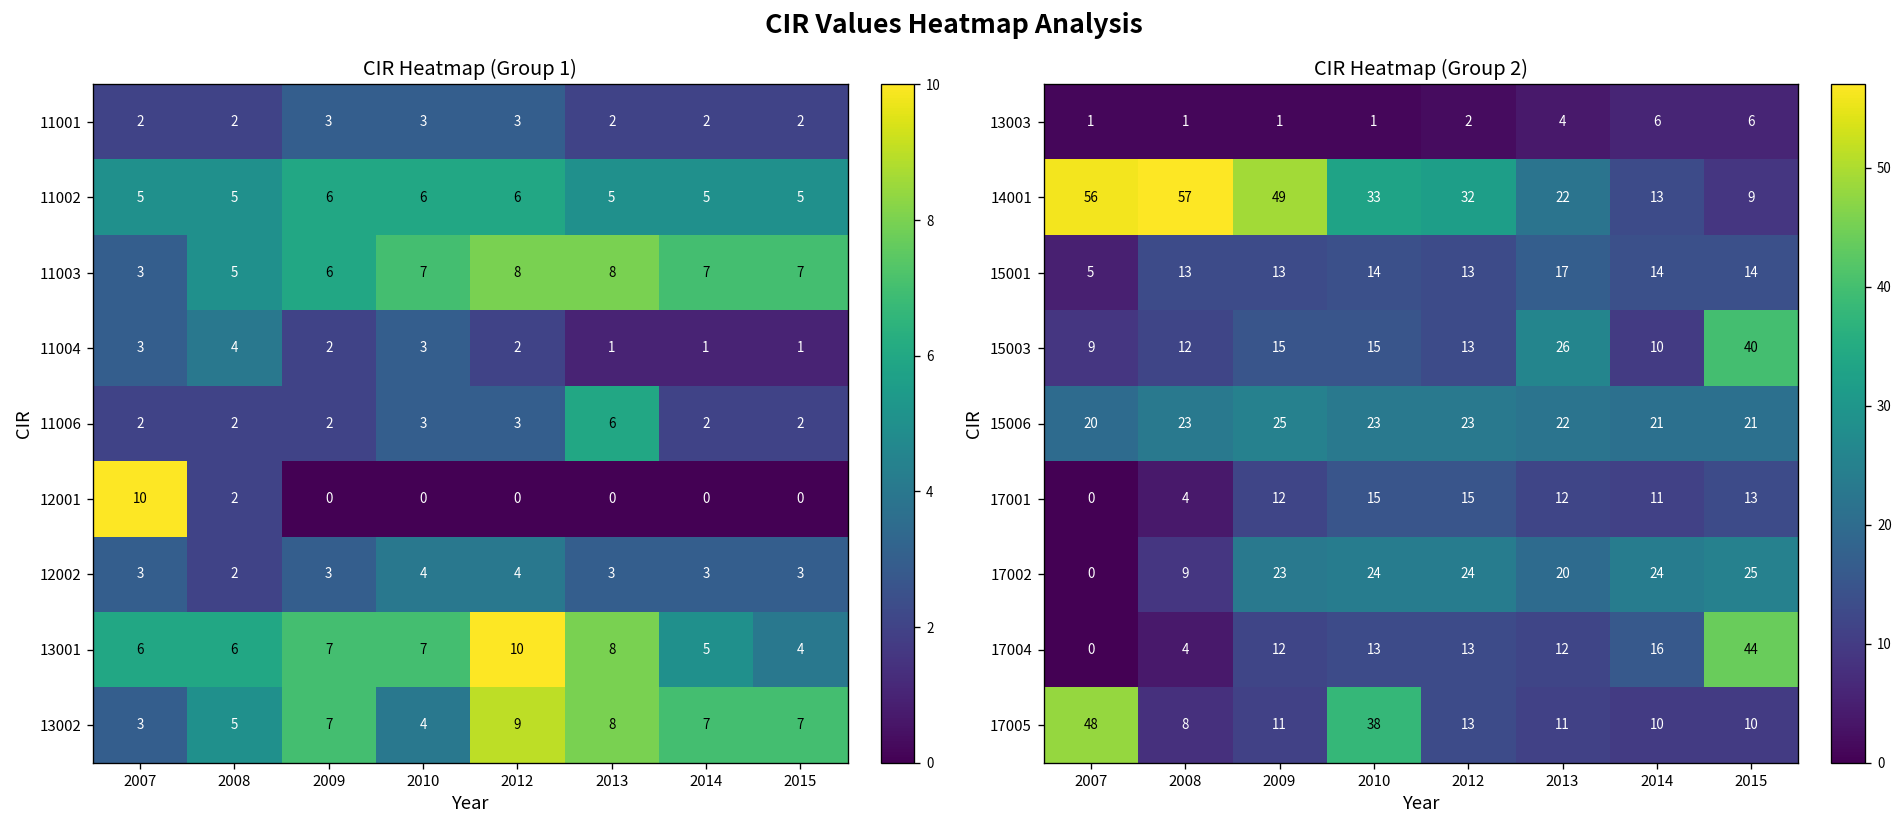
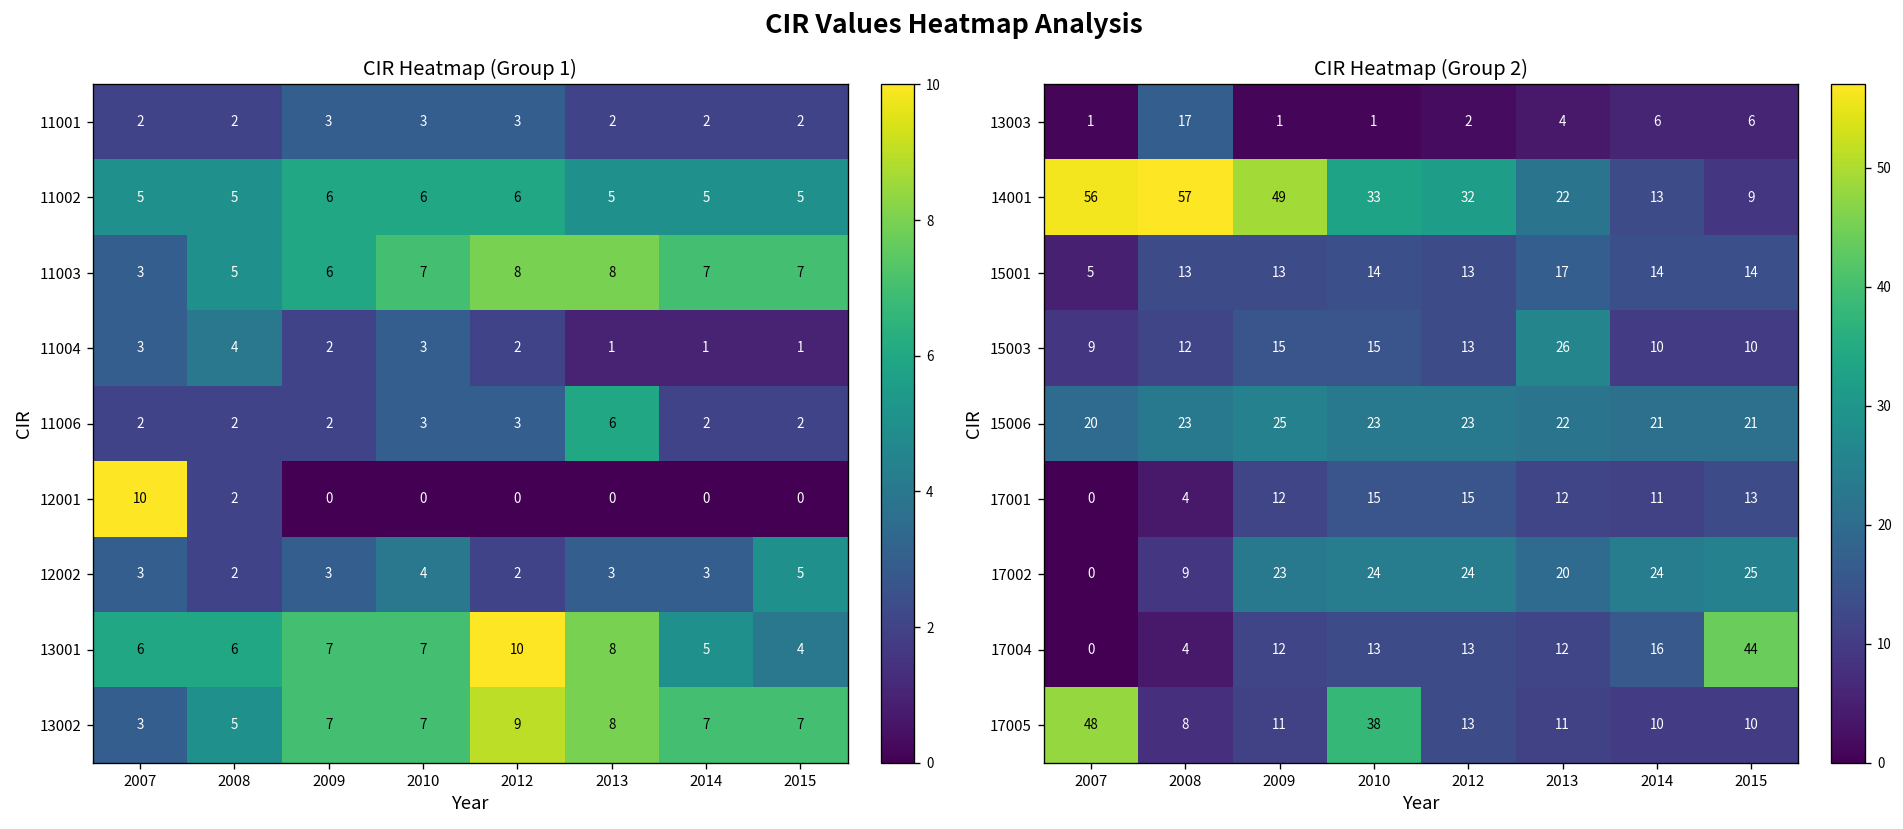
  {
    "CIR Heatmap (Group 1)": {
      "11001": {
        "2007": 2,
        "2008": 2,
        "2009": 3,
        "2010": 3,
        "2012": 3,
        "2013": 2,
        "2014": 2,
        "2015": 2
      },
      "11002": {
        "2007": 5,
        "2008": 5,
        "2009": 6,
        "2010": 6,
        "2012": 6,
        "2013": 5,
        "2014": 5,
        "2015": 5
      },
      "11003": {
        "2007": 3,
        "2008": 5,
        "2009": 6,
        "2010": 7,
        "2012": 8,
        "2013": 8,
        "2014": 7,
        "2015": 7
      },
      "11004": {
        "2007": 3,
        "2008": 4,
        "2009": 2,
        "2010": 3,
        "2012": 2,
        "2013": 1,
        "2014": 1,
        "2015": 1
      },
      "11006": {
        "2007": 2,
        "2008": 2,
        "2009": 2,
        "2010": 3,
        "2012": 3,
        "2013": 6,
        "2014": 2,
        "2015": 2
      },
      "12001": {
        "2007": 10,
        "2008": 2,
        "2009": 0,
        "2010": 0,
        "2012": 0,
        "2013": 0,
        "2014": 0,
        "2015": 0
      },
      "12002": {
        "2007": 3,
        "2008": 2,
        "2009": 3,
        "2010": 4,
-       "2012": 4,
+       "2012": 2,
        "2013": 3,
        "2014": 3,
-       "2015": 3
+       "2015": 5
      },
      "13001": {
        "2007": 6,
        "2008": 6,
        "2009": 7,
        "2010": 7,
        "2012": 10,
        "2013": 8,
        "2014": 5,
        "2015": 4
      },
      "13002": {
        "2007": 3,
        "2008": 5,
        "2009": 7,
-       "2010": 4,
+       "2010": 7,
        "2012": 9,
        "2013": 8,
        "2014": 7,
        "2015": 7
      }
    },
    "CIR Heatmap (Group 2)": {
      "13003": {
        "2007": 1,
-       "2008": 1,
+       "2008": 17,
        "2009": 1,
        "2010": 1,
        "2012": 2,
        "2013": 4,
        "2014": 6,
        "2015": 6
      },
      "14001": {
        "2007": 56,
        "2008": 57,
        "2009": 49,
        "2010": 33,
        "2012": 32,
        "2013": 22,
        "2014": 13,
        "2015": 9
      },
      "15001": {
        "2007": 5,
        "2008": 13,
        "2009": 13,
        "2010": 14,
        "2012": 13,
        "2013": 17,
        "2014": 14,
        "2015": 14
      },
      "15003": {
        "2007": 9,
        "2008": 12,
        "2009": 15,
        "2010": 15,
        "2012": 13,
        "2013": 26,
        "2014": 10,
-       "2015": 40
+       "2015": 10
      },
      "15006": {
        "2007": 20,
        "2008": 23,
        "2009": 25,
        "2010": 23,
        "2012": 23,
        "2013": 22,
        "2014": 21,
        "2015": 21
      },
      "17001": {
        "2007": 0,
        "2008": 4,
        "2009": 12,
        "2010": 15,
        "2012": 15,
        "2013": 12,
        "2014": 11,
        "2015": 13
      },
      "17002": {
        "2007": 0,
        "2008": 9,
        "2009": 23,
        "2010": 24,
        "2012": 24,
        "2013": 20,
        "2014": 24,
        "2015": 25
      },
      "17004": {
        "2007": 0,
        "2008": 4,
        "2009": 12,
        "2010": 13,
        "2012": 13,
        "2013": 12,
        "2014": 16,
        "2015": 44
      },
      "17005": {
        "2007": 48,
        "2008": 8,
        "2009": 11,
        "2010": 38,
        "2012": 13,
        "2013": 11,
        "2014": 10,
        "2015": 10
      }
    }
  }
